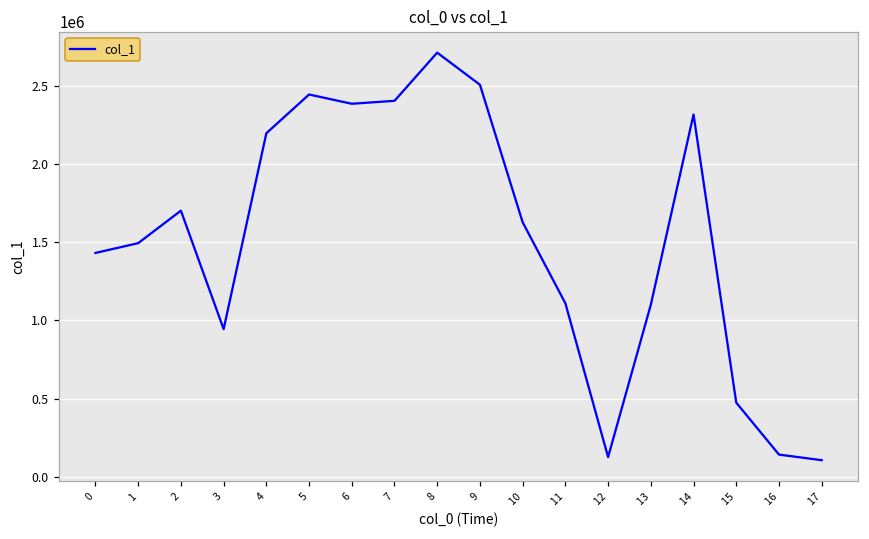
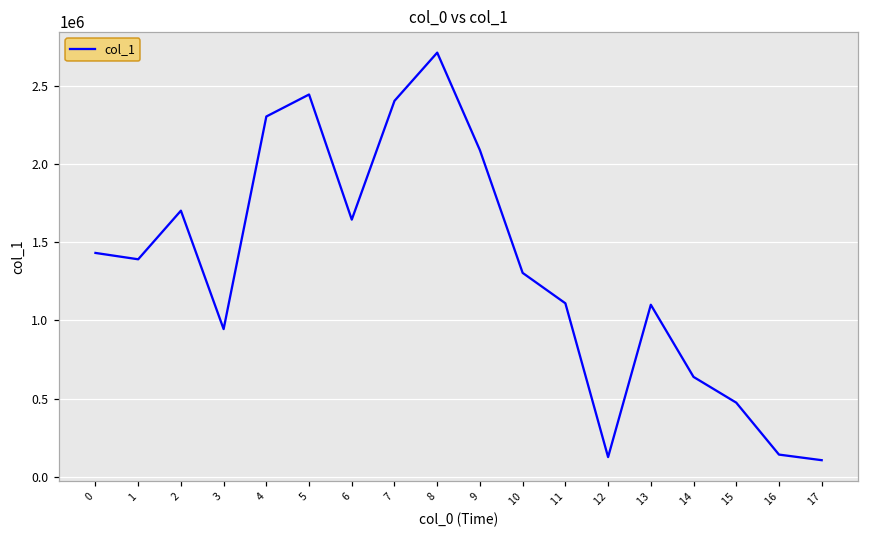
  {
    "0": 1430000,
-   "1": 1490000,
+   "1": 1390000,
    "2": 1700000,
    "3": 940000,
-   "4": 2200000,
+   "4": 2300000,
    "5": 2440000,
-   "6": 2390000,
+   "6": 1640000,
    "7": 2400000,
    "8": 2710000,
-   "9": 2510000,
-   "10": 1630000,
+   "9": 2090000,
+   "10": 1300000,
    "11": 1110000,
    "12": 130000,
    "13": 1100000,
-   "14": 2320000,
+   "14": 640000,
    "15": 470000,
    "16": 140000,
    "17": 110000
  }
